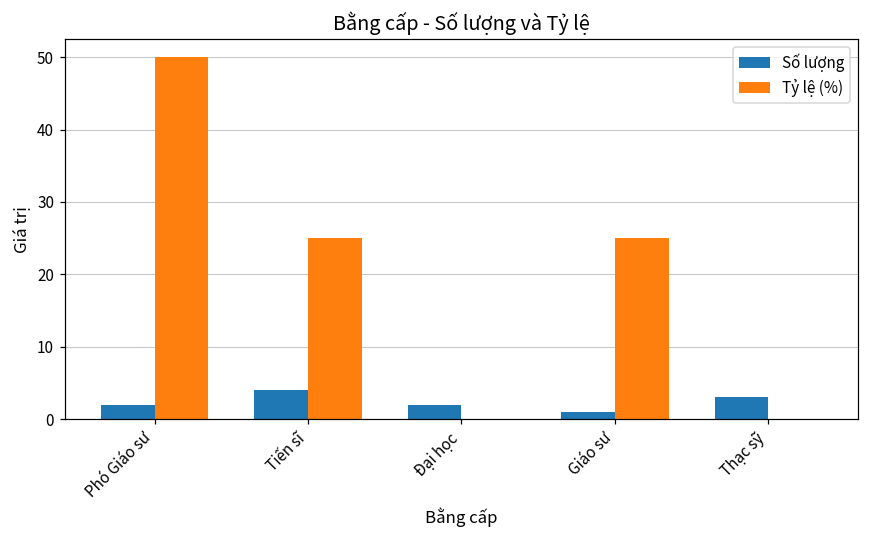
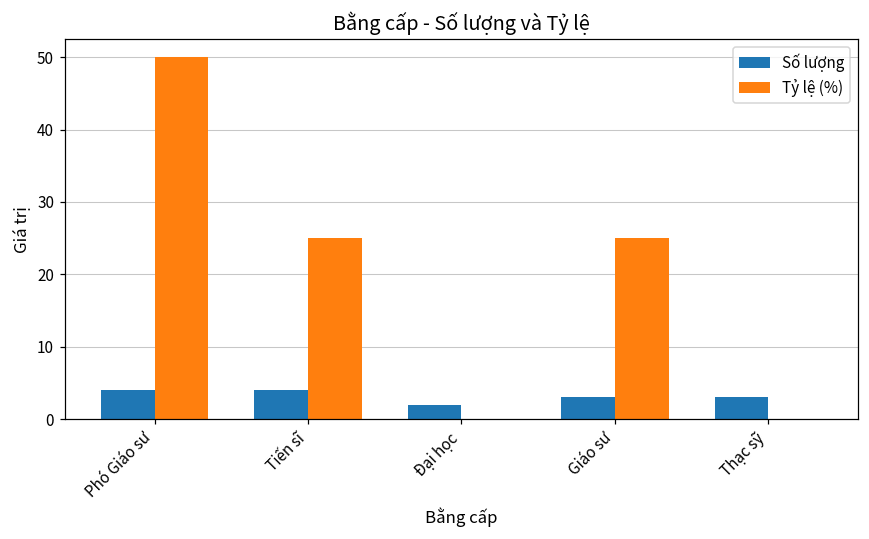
  {
    "Số lượng": {
-     "Phó Giáo sư": 2,
+     "Phó Giáo sư": 4,
      "Tiến sĩ": 4,
      "Đại học": 2,
-     "Giáo sư": 1,
+     "Giáo sư": 3,
      "Thạc sỹ": 3
    },
    "Tỷ lệ (%)": {
      "Phó Giáo sư": 50,
      "Tiến sĩ": 25,
      "Đại học": 0,
      "Giáo sư": 25,
      "Thạc sỹ": 0
    }
  }
